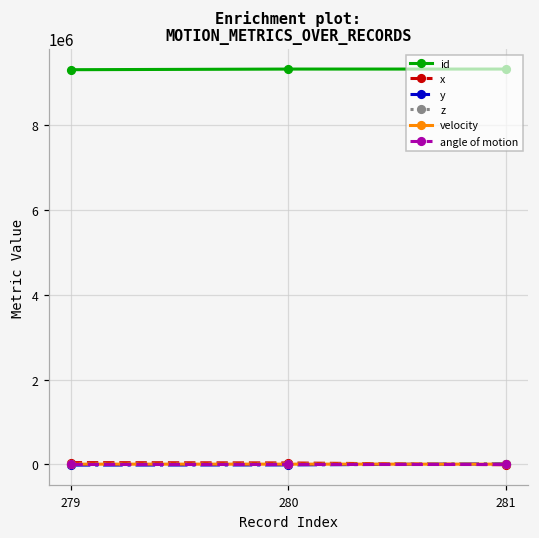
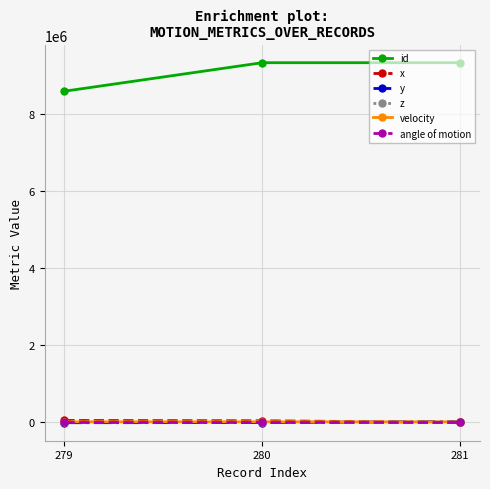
  {
    "id": {
-     "279": 9300000,
+     "279": 8600000,
      "280": 9300000
    }
  }
